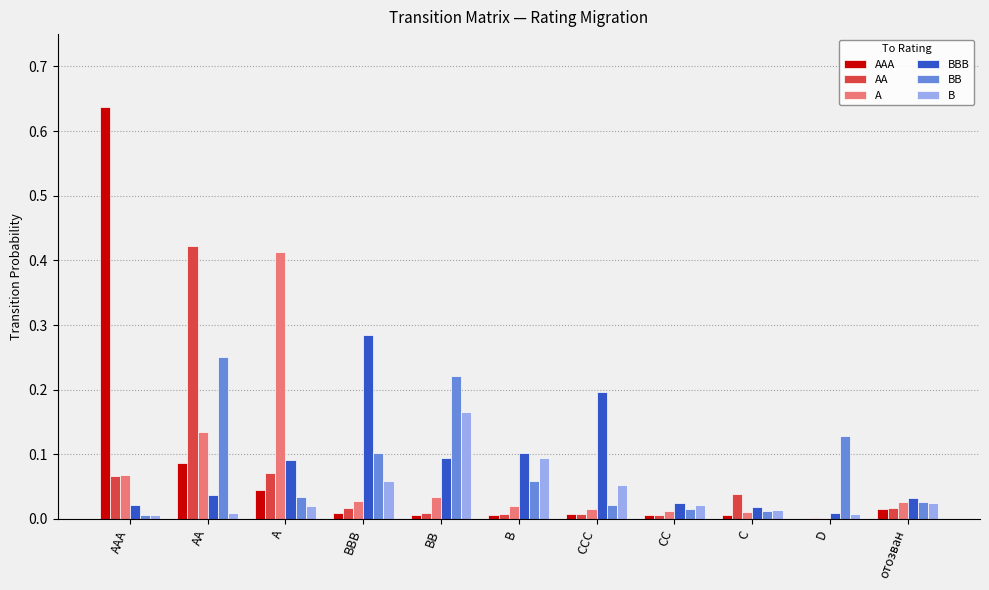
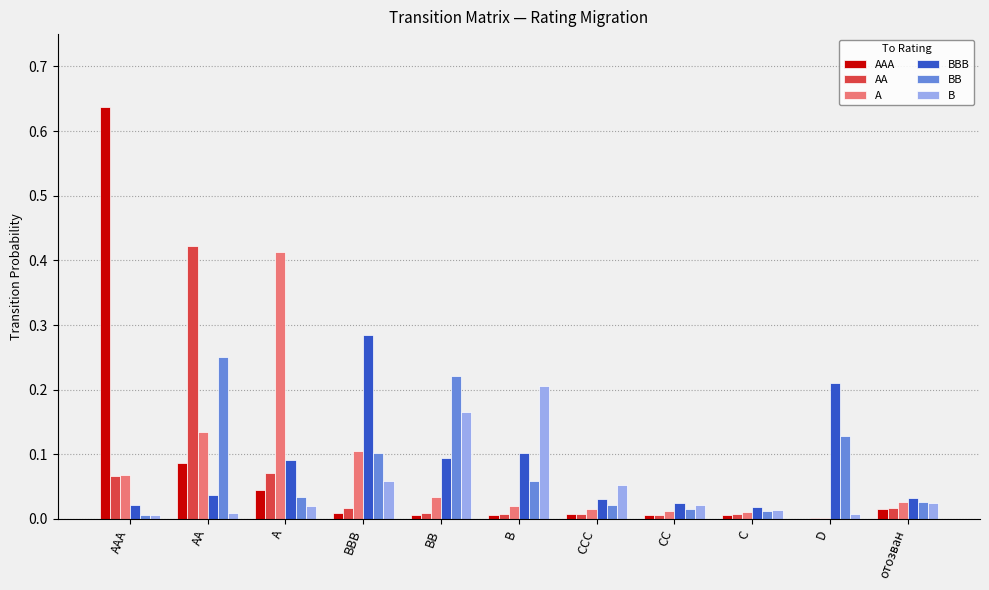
  {
    "AAA": {
      "AAA": 0.64,
      "AA": 0.09,
      "A": 0.04,
      "BBB": 0.01,
      "BB": 0.01,
      "B": 0.01,
      "CCC": 0.01,
      "CC": 0.01,
      "C": 0.01,
      "отозван": 0.02
    },
    "AA": {
      "AAA": 0.07,
      "AA": 0.42,
      "A": 0.07,
      "BBB": 0.02,
      "BB": 0.01,
      "B": 0.01,
      "CCC": 0.01,
      "CC": 0.01,
-     "C": 0.04,
+     "C": 0.01,
      "отозван": 0.02
    },
    "A": {
      "AAA": 0.07,
      "AA": 0.13,
      "A": 0.41,
-     "BBB": 0.03,
+     "BBB": 0.11,
      "BB": 0.03,
      "B": 0.02,
      "CCC": 0.02,
      "CC": 0.01,
      "C": 0.01,
      "отозван": 0.03
    },
    "BBB": {
      "AAA": 0.02,
      "AA": 0.04,
      "A": 0.09,
      "BBB": 0.29,
      "BB": 0.09,
      "B": 0.10,
-     "CCC": 0.20,
+     "CCC": 0.03,
      "CC": 0.02,
      "C": 0.02,
-     "D": 0.01,
+     "D": 0.21,
      "отозван": 0.03
    },
    "BB": {
      "AAA": 0.01,
      "AA": 0.25,
      "A": 0.03,
      "BBB": 0.10,
      "BB": 0.22,
      "B": 0.06,
      "CCC": 0.02,
      "CC": 0.02,
      "C": 0.01,
      "D": 0.13,
      "отозван": 0.03
    },
    "B": {
      "AAA": 0.01,
      "AA": 0.01,
      "A": 0.02,
      "BBB": 0.06,
      "BB": 0.16,
-     "B": 0.10,
+     "B": 0.21,
      "CCC": 0.05,
      "CC": 0.02,
      "C": 0.01,
      "D": 0.01,
      "отозван": 0.02
    }
  }
